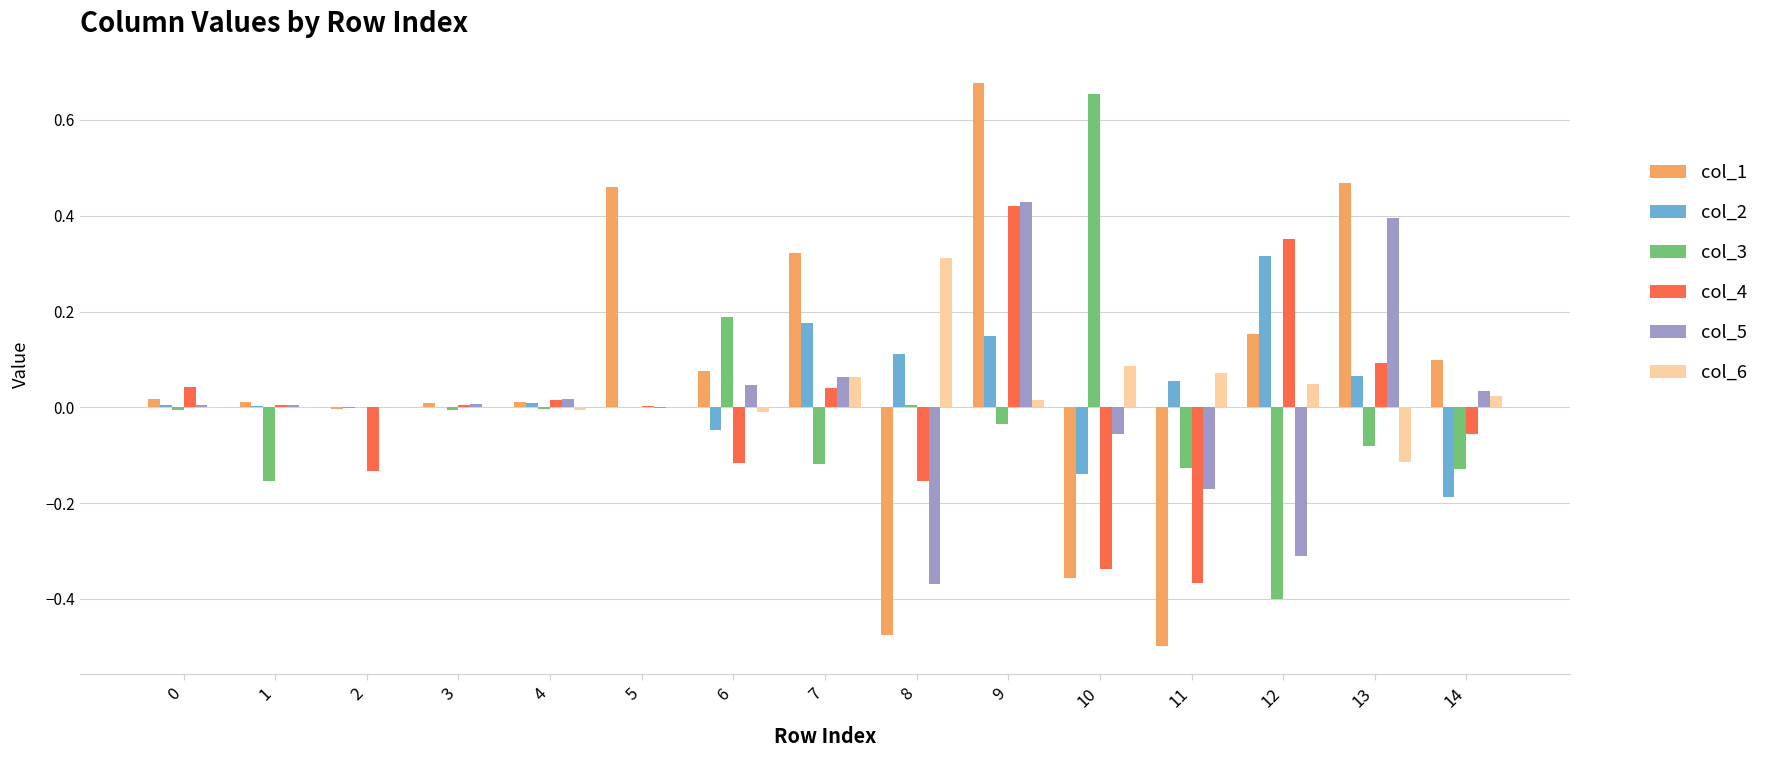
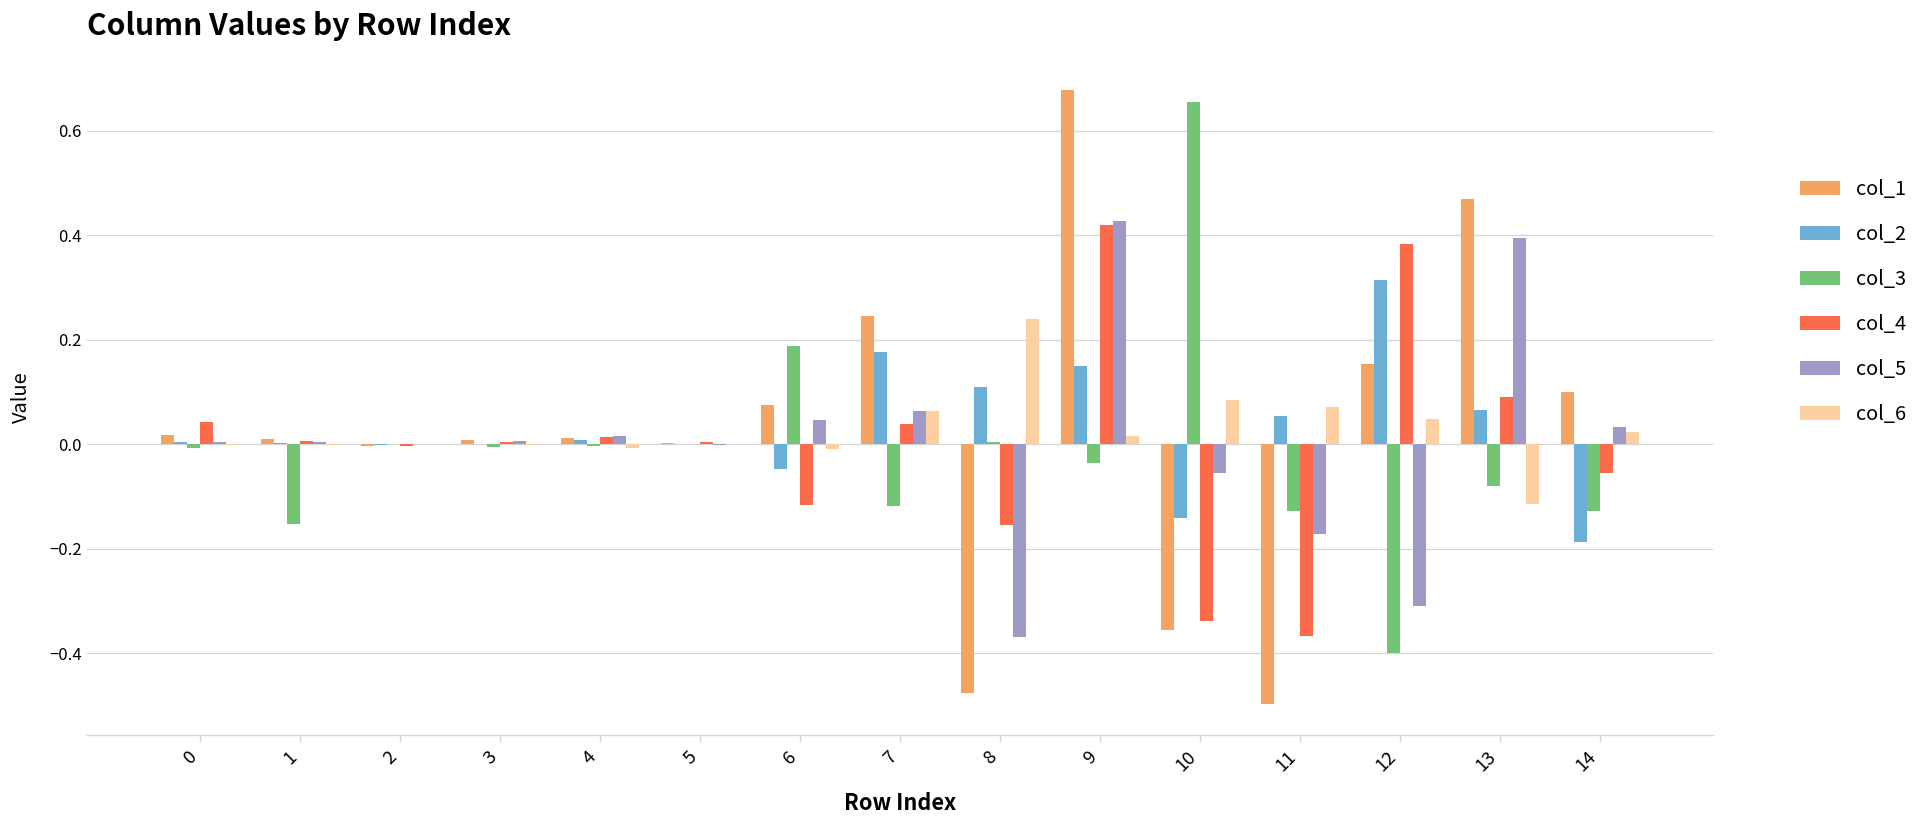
  {
    "col_1": {
      "0": 0.02,
      "1": 0.01,
      "3": 0.01,
      "4": 0.01,
-     "5": 0.46,
+     "5": 0.00,
      "6": 0.08,
-     "7": 0.32,
+     "7": 0.25,
      "8": -0.48,
      "9": 0.68,
      "10": -0.36,
      "11": -0.50,
      "12": 0.15,
      "13": 0.47,
      "14": 0.10
    },
    "col_3": {
      "0": -0.01,
      "1": -0.15,
      "6": 0.19,
      "7": -0.12,
      "9": -0.04,
      "10": 0.66,
      "11": -0.13,
      "12": -0.40,
      "13": -0.08,
      "14": -0.13
    },
    "col_4": {
      "0": 0.04,
      "1": 0.01,
-     "2": -0.13,
+     "2": 0.00,
      "4": 0.01,
      "6": -0.12,
      "7": 0.04,
      "8": -0.15,
      "9": 0.42,
      "10": -0.34,
      "11": -0.37,
-     "12": 0.35,
+     "12": 0.38,
      "13": 0.09,
      "14": -0.06
    },
    "col_6": {
      "4": -0.01,
      "6": -0.01,
      "7": 0.06,
-     "8": 0.31,
+     "8": 0.24,
      "9": 0.02,
      "10": 0.09,
      "11": 0.07,
      "12": 0.05,
      "13": -0.11,
      "14": 0.02
    }
  }
